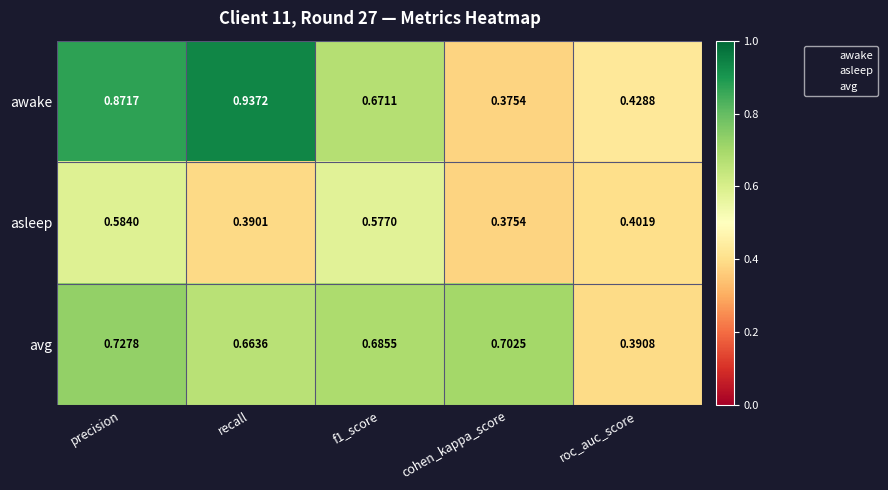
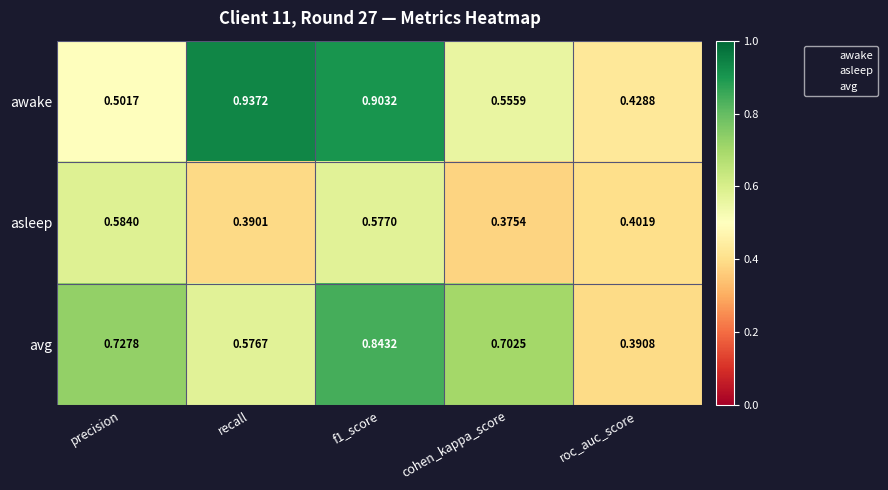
  {
    "awake": {
-     "precision": 0.8717,
+     "precision": 0.5017,
      "recall": 0.9372,
-     "f1_score": 0.6711,
-     "cohen_kappa_score": 0.3754,
+     "f1_score": 0.9032,
+     "cohen_kappa_score": 0.5559,
      "roc_auc_score": 0.4288
    },
    "asleep": {
      "precision": 0.5840,
      "recall": 0.3901,
      "f1_score": 0.5770,
      "cohen_kappa_score": 0.3754,
      "roc_auc_score": 0.4019
    },
    "avg": {
      "precision": 0.7278,
-     "recall": 0.6636,
-     "f1_score": 0.6855,
+     "recall": 0.5767,
+     "f1_score": 0.8432,
      "cohen_kappa_score": 0.7025,
      "roc_auc_score": 0.3908
    }
  }
